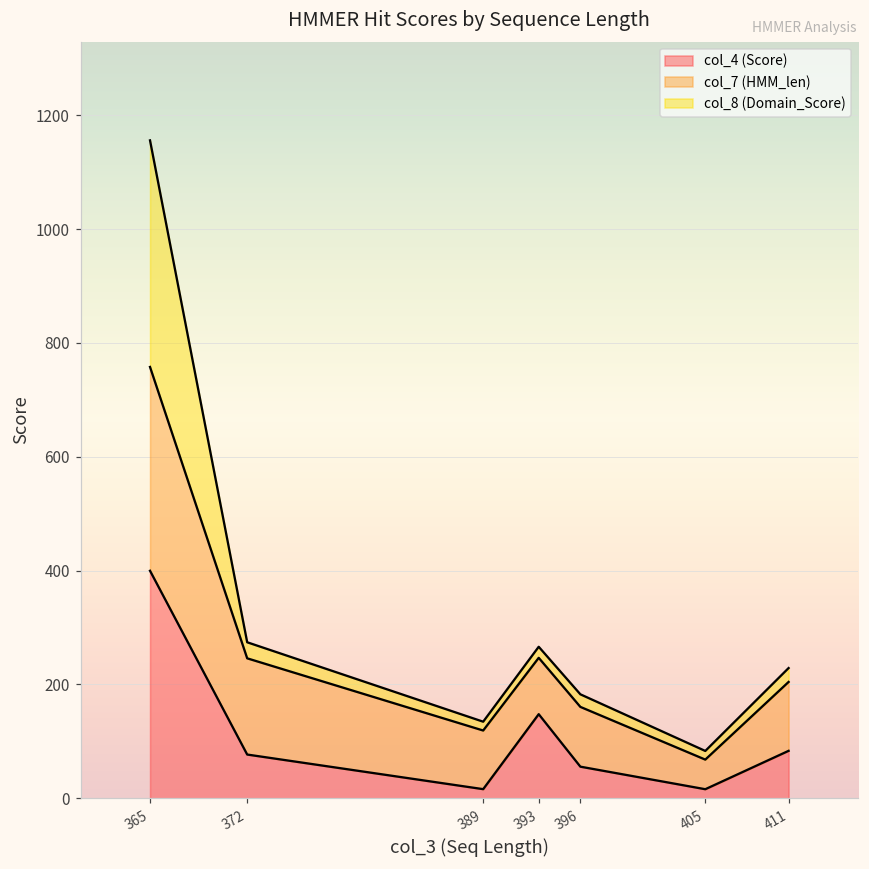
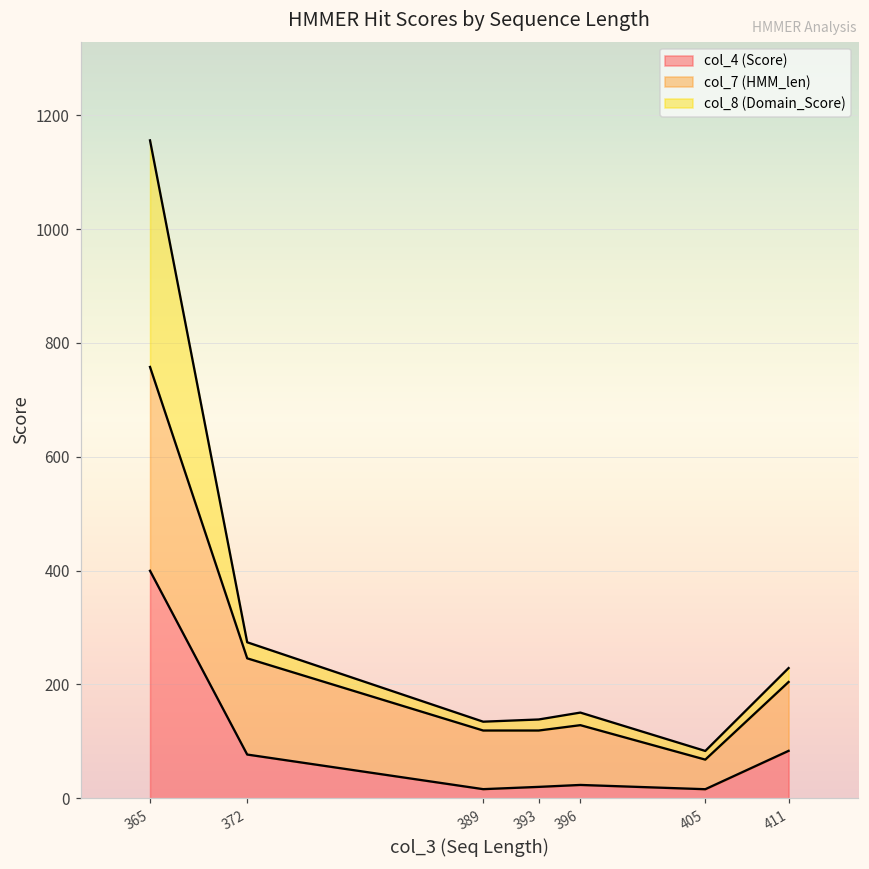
  {
    "col_4 (Score)": {
      "365": 400,
      "372": 80,
      "389": 20,
-     "393": 150,
-     "396": 60,
+     "393": 20,
+     "396": 20,
      "405": 20,
      "411": 80
    }
  }
